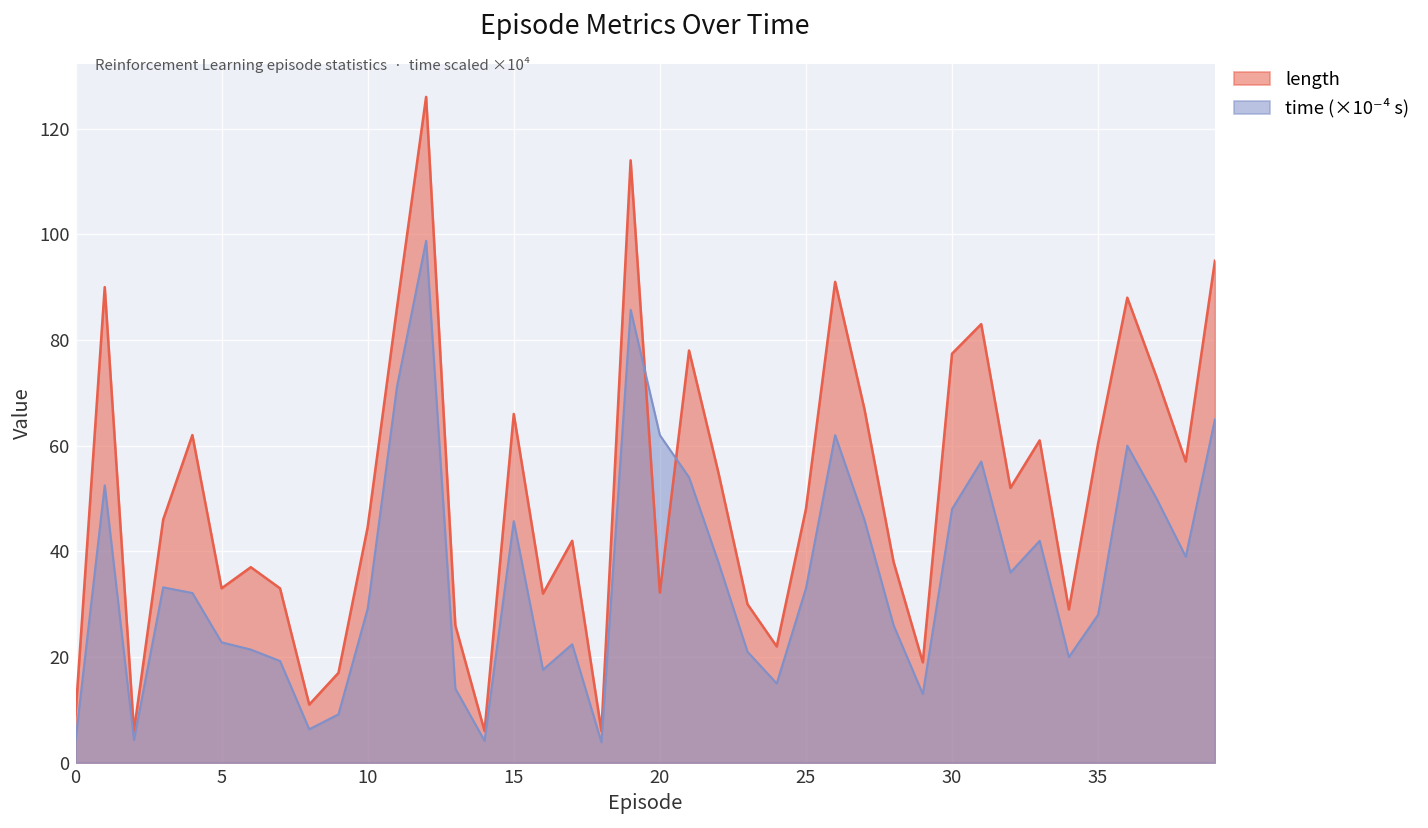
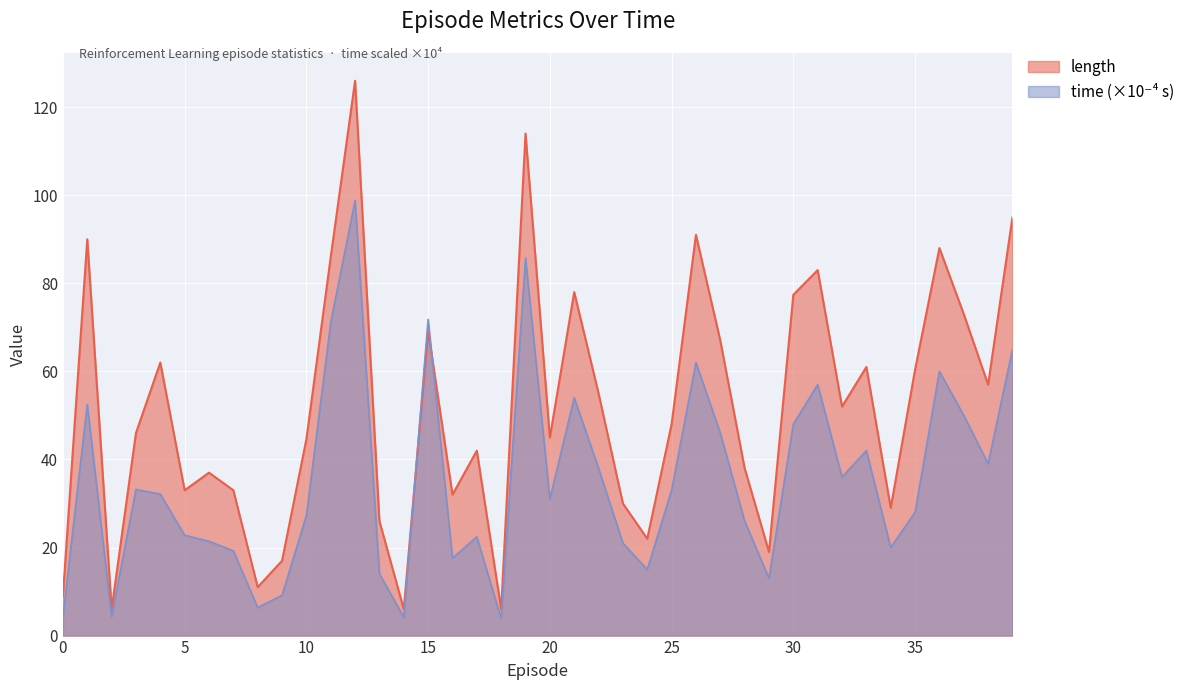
  {
    "length": {
      "0": 9,
      "5": 33,
      "10": 45,
-     "15": 66,
-     "20": 32,
+     "15": 69,
+     "20": 45,
      "25": 48,
      "30": 77,
      "35": 60
    },
    "time (×10⁻⁴ s)": {
      "0": 4,
      "5": 23,
-     "10": 29,
-     "15": 46,
-     "20": 62,
+     "10": 27,
+     "15": 72,
+     "20": 31,
      "25": 33,
      "30": 48,
      "35": 28
    }
  }
